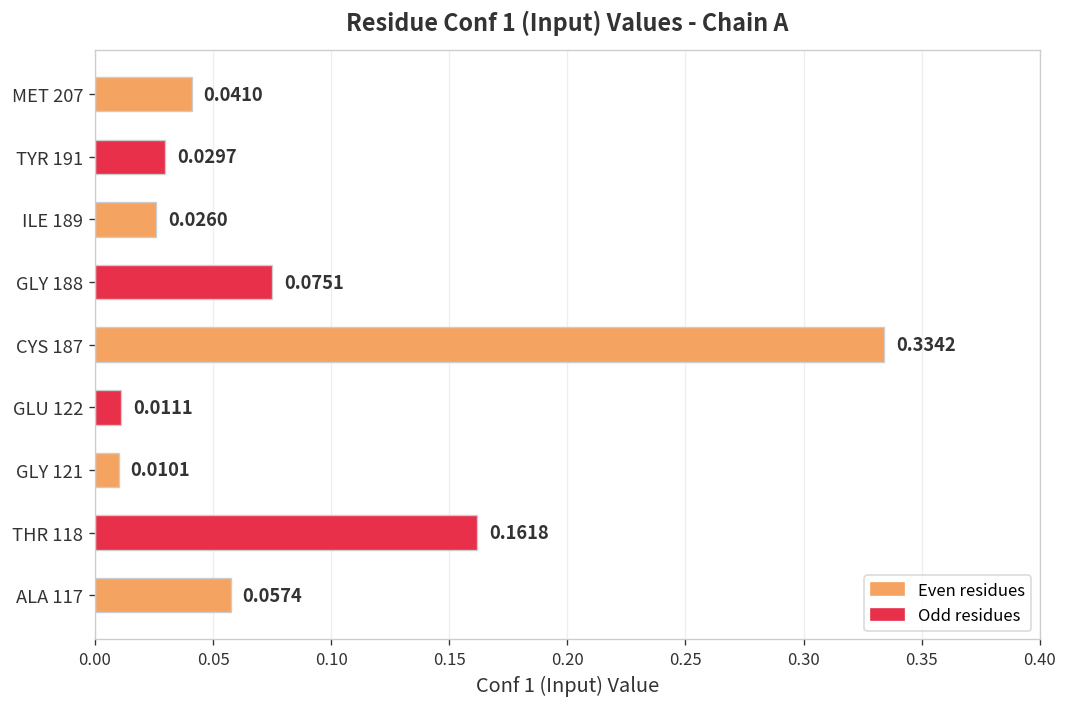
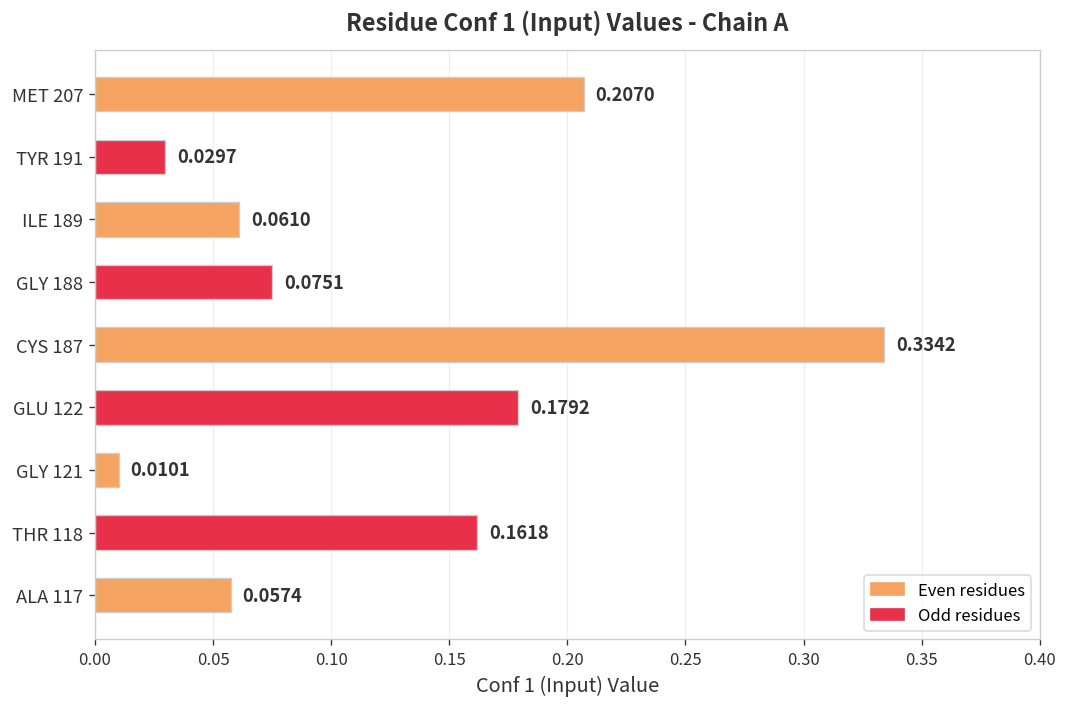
  {
-   "MET 207": 0.0410,
+   "MET 207": 0.2070,
    "TYR 191": 0.0297,
-   "ILE 189": 0.0260,
+   "ILE 189": 0.0610,
    "GLY 188": 0.0751,
    "CYS 187": 0.3342,
-   "GLU 122": 0.0111,
+   "GLU 122": 0.1792,
    "GLY 121": 0.0101,
    "THR 118": 0.1618,
    "ALA 117": 0.0574
  }
